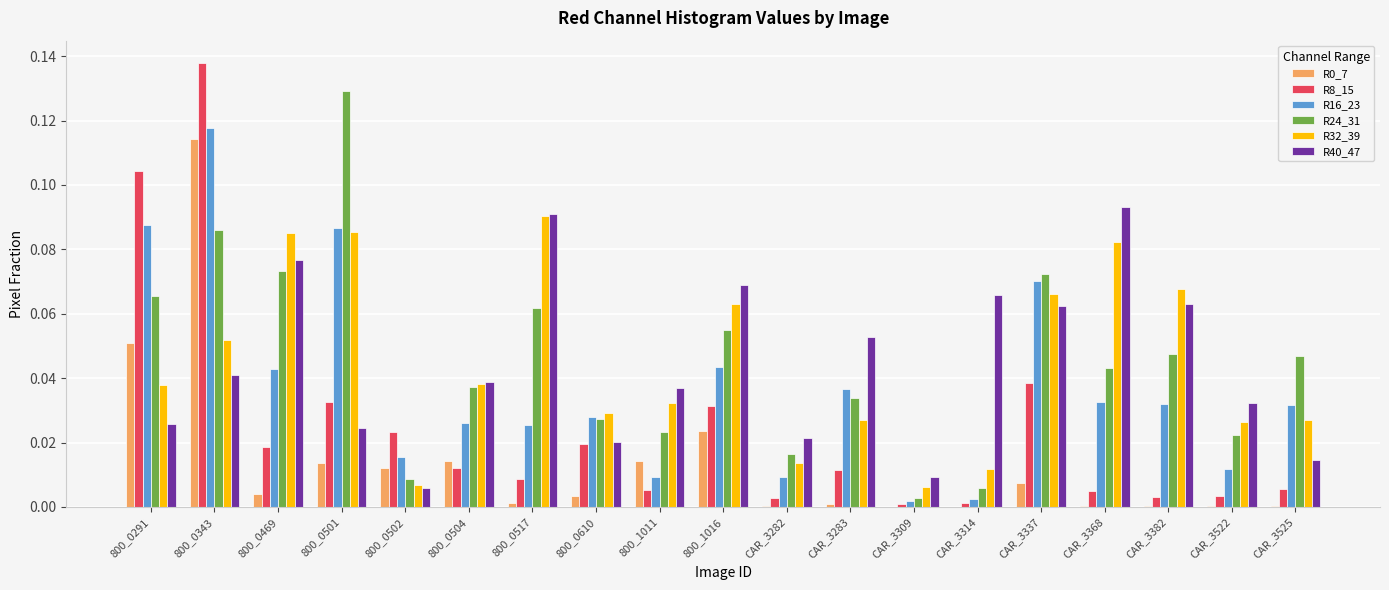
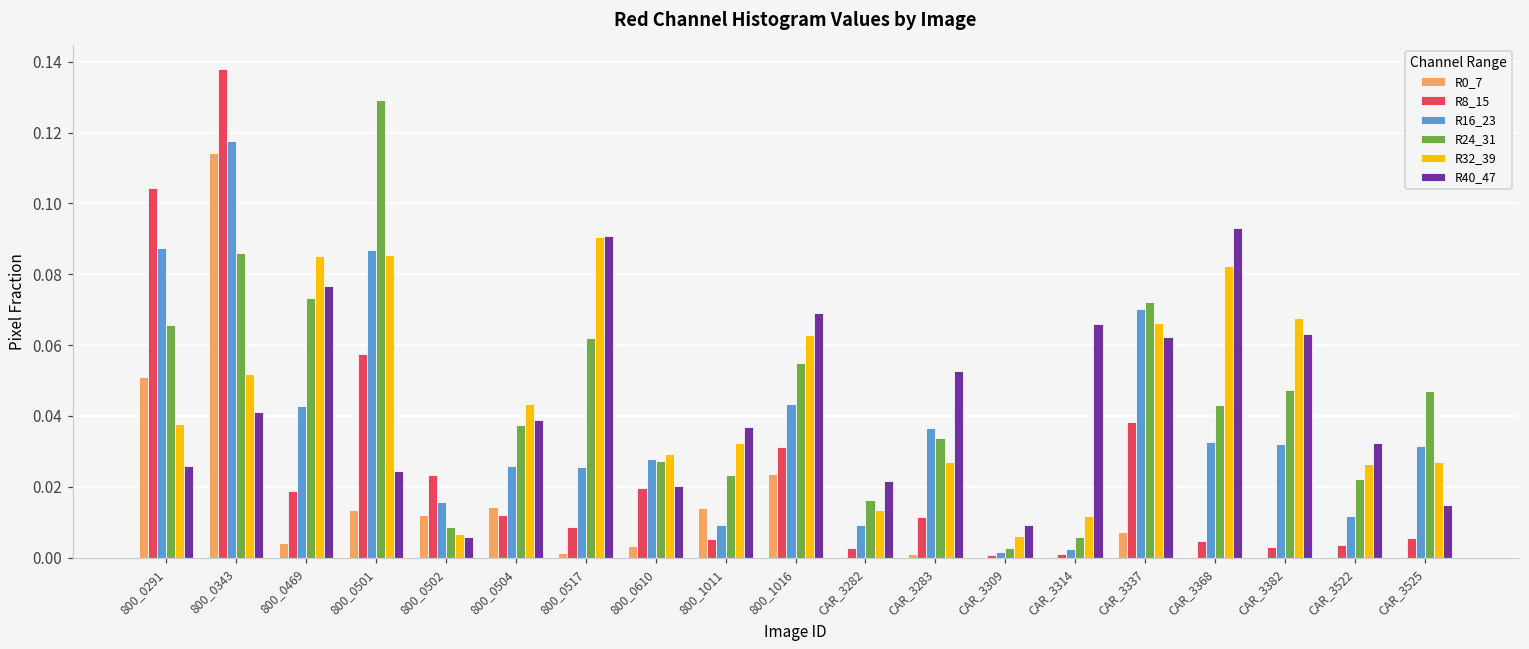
  {
    "R0_7": {
      "800_0291": 0.051,
      "800_0343": 0.114,
      "800_0469": 0.004,
      "800_0501": 0.014,
      "800_0502": 0.012,
      "800_0504": 0.014,
      "800_0517": 0.001,
      "800_0610": 0.003,
      "800_1011": 0.014,
      "800_1016": 0.024,
      "CAR_3283": 0.001,
      "CAR_3337": 0.007
    },
    "R8_15": {
      "800_0291": 0.104,
      "800_0343": 0.138,
      "800_0469": 0.019,
-     "800_0501": 0.033,
+     "800_0501": 0.057,
      "800_0502": 0.023,
      "800_0504": 0.012,
      "800_0517": 0.009,
      "800_0610": 0.020,
      "800_1011": 0.005,
      "800_1016": 0.031,
      "CAR_3282": 0.003,
      "CAR_3283": 0.012,
      "CAR_3314": 0.001,
      "CAR_3337": 0.038,
      "CAR_3368": 0.005,
      "CAR_3382": 0.003,
      "CAR_3522": 0.004,
      "CAR_3525": 0.005
    },
    "R16_23": {
      "800_0291": 0.087,
      "800_0343": 0.118,
      "800_0469": 0.043,
      "800_0501": 0.087,
      "800_0502": 0.016,
      "800_0504": 0.026,
      "800_0517": 0.026,
      "800_0610": 0.028,
      "800_1011": 0.009,
      "800_1016": 0.043,
      "CAR_3282": 0.009,
      "CAR_3283": 0.037,
      "CAR_3309": 0.002,
      "CAR_3314": 0.002,
      "CAR_3337": 0.070,
      "CAR_3368": 0.033,
      "CAR_3382": 0.032,
      "CAR_3522": 0.012,
      "CAR_3525": 0.032
    },
    "R24_31": {
      "800_0291": 0.066,
      "800_0343": 0.086,
      "800_0469": 0.073,
      "800_0501": 0.129,
      "800_0502": 0.009,
      "800_0504": 0.037,
      "800_0517": 0.062,
      "800_0610": 0.027,
      "800_1011": 0.023,
      "800_1016": 0.055,
      "CAR_3282": 0.016,
      "CAR_3283": 0.034,
      "CAR_3309": 0.003,
      "CAR_3314": 0.006,
      "CAR_3337": 0.072,
      "CAR_3368": 0.043,
      "CAR_3382": 0.047,
      "CAR_3522": 0.022,
      "CAR_3525": 0.047
    },
    "R32_39": {
      "800_0291": 0.038,
      "800_0343": 0.052,
      "800_0469": 0.085,
      "800_0501": 0.085,
      "800_0502": 0.007,
-     "800_0504": 0.038,
+     "800_0504": 0.044,
      "800_0517": 0.090,
      "800_0610": 0.029,
      "800_1011": 0.032,
      "800_1016": 0.063,
      "CAR_3282": 0.014,
      "CAR_3283": 0.027,
      "CAR_3309": 0.006,
      "CAR_3314": 0.012,
      "CAR_3337": 0.066,
      "CAR_3368": 0.082,
      "CAR_3382": 0.068,
      "CAR_3522": 0.026,
      "CAR_3525": 0.027
    },
    "R40_47": {
      "800_0291": 0.026,
      "800_0343": 0.041,
      "800_0469": 0.077,
      "800_0501": 0.024,
      "800_0502": 0.006,
      "800_0504": 0.039,
      "800_0517": 0.091,
      "800_0610": 0.020,
      "800_1011": 0.037,
      "800_1016": 0.069,
      "CAR_3282": 0.022,
      "CAR_3283": 0.053,
      "CAR_3309": 0.009,
      "CAR_3314": 0.066,
      "CAR_3337": 0.062,
      "CAR_3368": 0.093,
      "CAR_3382": 0.063,
      "CAR_3522": 0.032,
      "CAR_3525": 0.015
    }
  }
